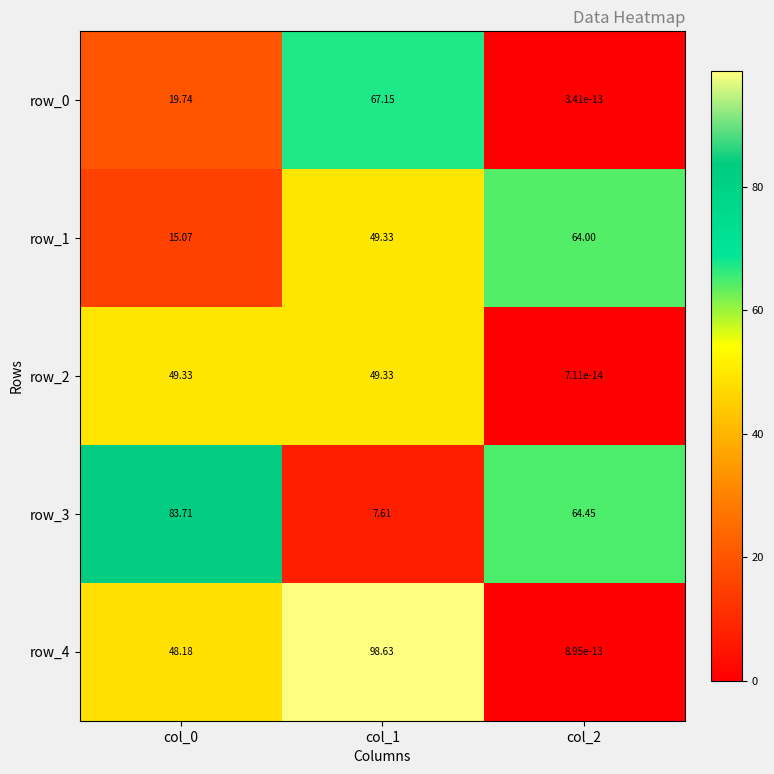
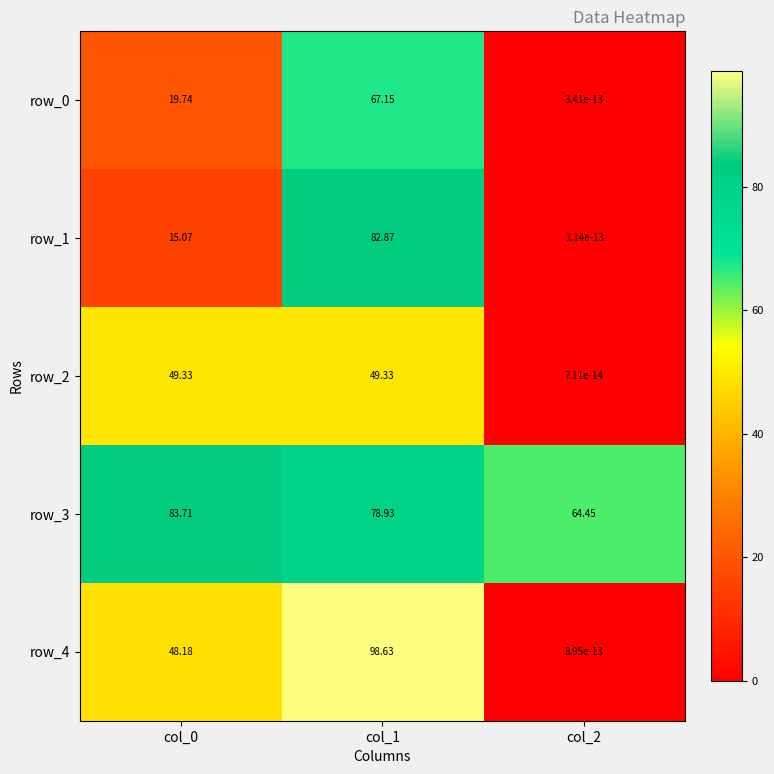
  {
    "row_0": {
      "col_0": "19.74",
      "col_1": "67.15",
      "col_2": "3.41e-13"
    },
    "row_1": {
      "col_0": "15.07",
-     "col_1": "49.33",
-     "col_2": "64.00"
+     "col_1": "82.87",
+     "col_2": "1.14e-13"
    },
    "row_2": {
      "col_0": "49.33",
      "col_1": "49.33",
      "col_2": "7.11e-14"
    },
    "row_3": {
      "col_0": "83.71",
-     "col_1": "7.61",
+     "col_1": "78.93",
      "col_2": "64.45"
    },
    "row_4": {
      "col_0": "48.18",
      "col_1": "98.63",
      "col_2": "8.95e-13"
    }
  }
